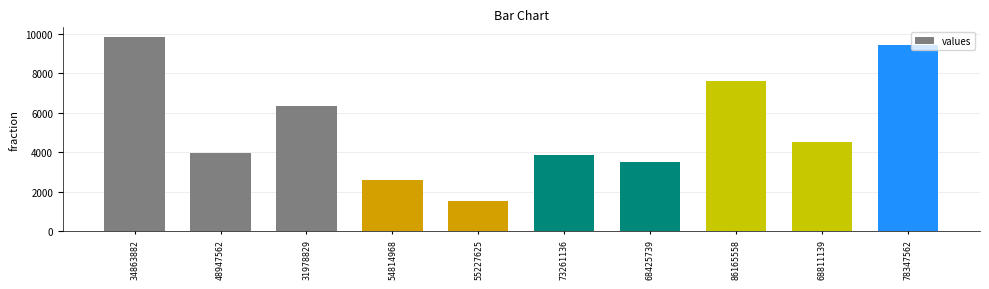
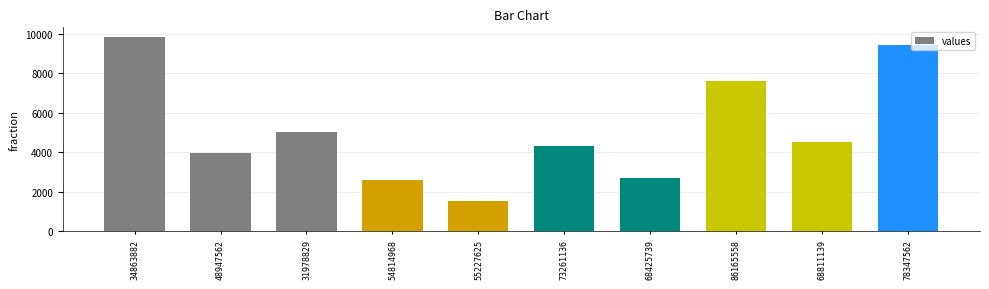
  {
    "34863882": 9800,
    "48947562": 4000,
-   "31978829": 6300,
+   "31978829": 5000,
    "54814968": 2600,
    "55227625": 1500,
-   "73261136": 3900,
-   "68425739": 3500,
+   "73261136": 4300,
+   "68425739": 2700,
    "86165558": 7600,
    "68811139": 4500,
    "78347562": 9400
  }
